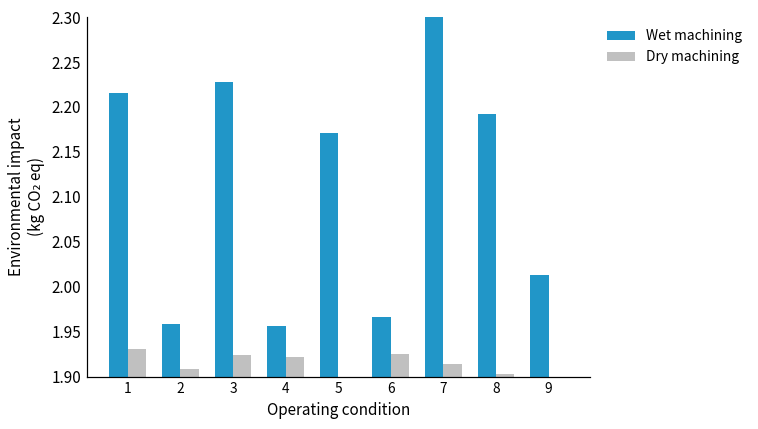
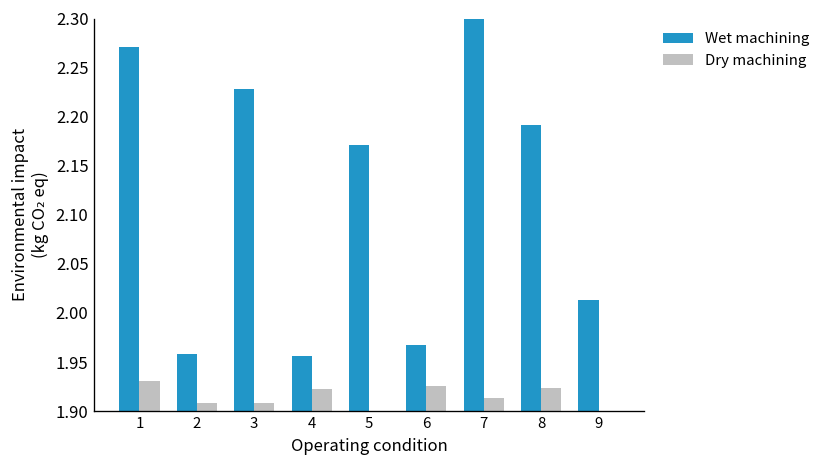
  {
    "Wet machining": {
-     "1": 2.22,
+     "1": 2.27,
      "2": 1.96,
      "3": 2.23,
      "4": 1.96,
      "5": 2.17,
      "6": 1.97,
      "7": 2.30,
      "8": 2.19,
      "9": 2.01
    },
    "Dry machining": {
      "1": 1.93,
      "2": 1.91,
-     "3": 1.92,
+     "3": 1.91,
      "4": 1.92,
      "5": 1.90,
      "6": 1.93,
      "7": 1.91,
-     "8": 1.90,
+     "8": 1.92,
      "9": 1.90
    }
  }
